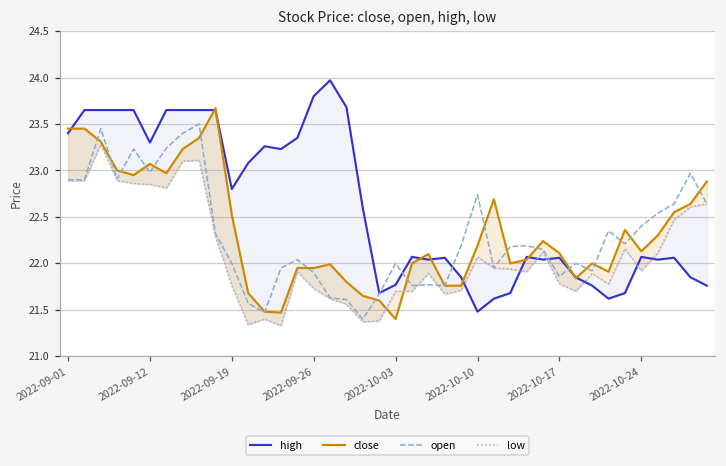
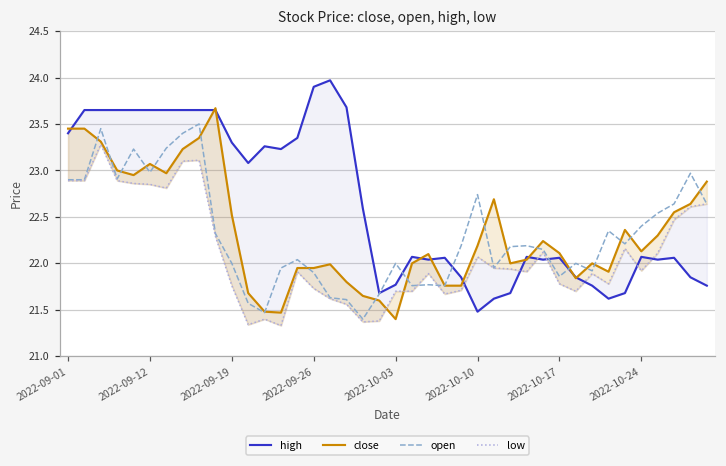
  {
    "high": {
-     "2022-09-12": 23.3,
-     "2022-09-19": 22.8,
-     "2022-09-26": 23.8,
+     "2022-09-12": 23.7,
+     "2022-09-19": 23.3,
+     "2022-09-26": 23.9,
      "2022-10-10": 21.5
    }
  }
